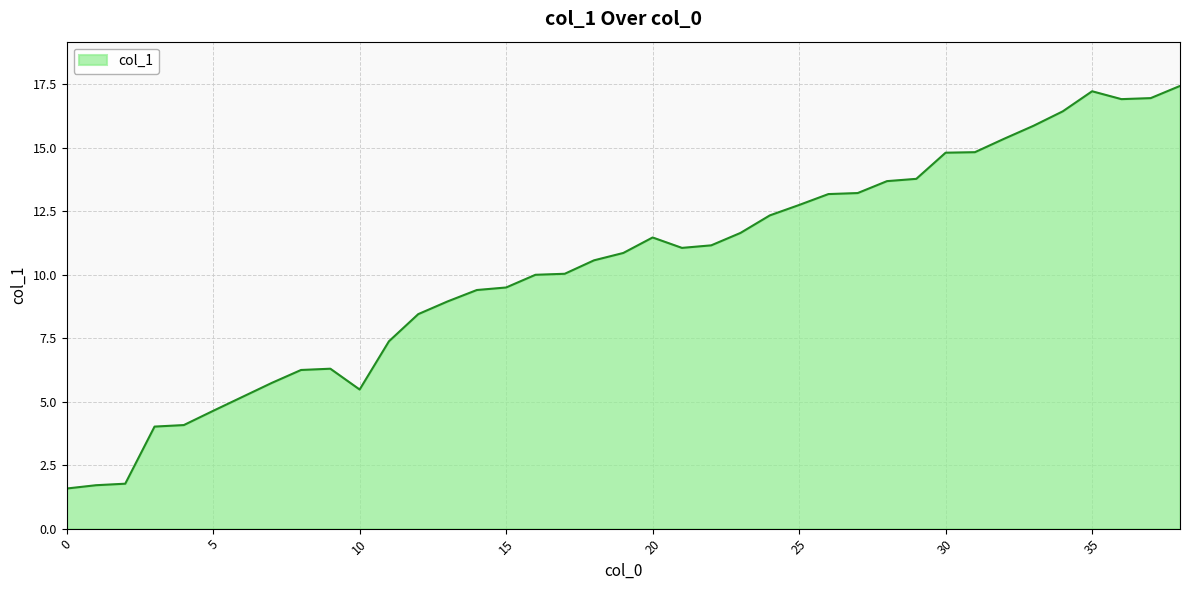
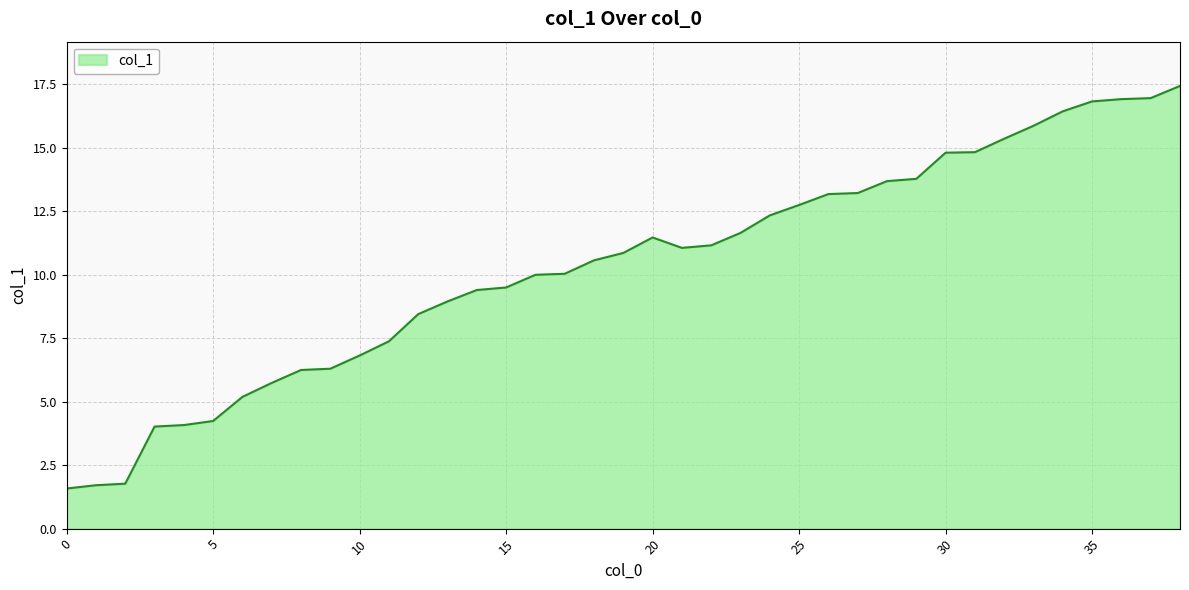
  {
    "0": 1.6,
-   "5": 4.6,
-   "10": 5.5,
+   "5": 4.2,
+   "10": 6.8,
    "15": 9.5,
    "20": 11.5,
    "25": 12.8,
    "30": 14.8,
-   "35": 17.2
+   "35": 16.8
  }
